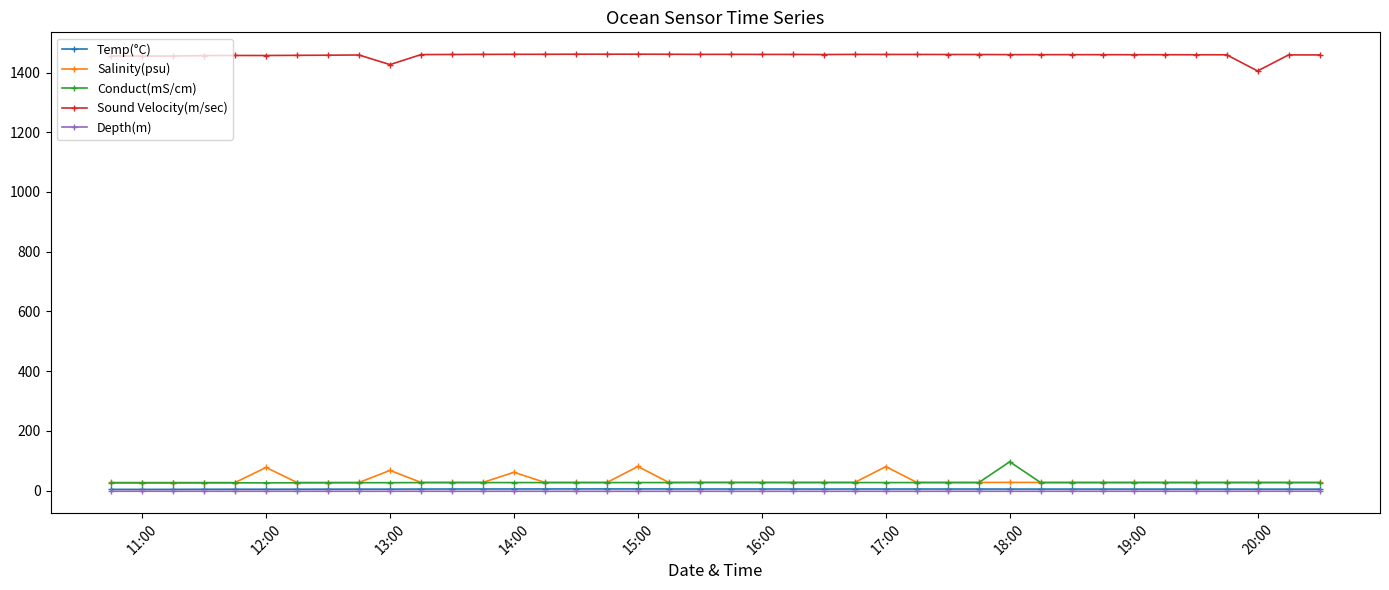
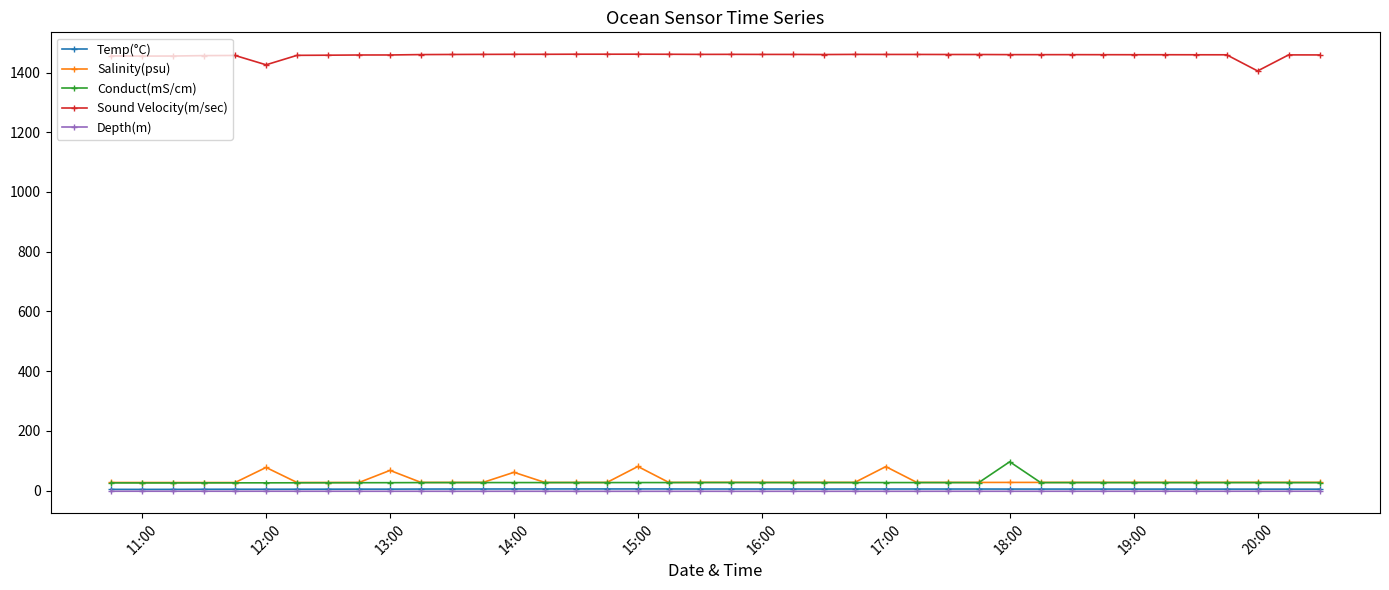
  {
    "Salinity(psu)": {
      "12:00": 80,
      "13:00": 70,
      "14:00": 60,
      "15:00": 80,
      "17:00": 80,
      "18:00": 30
    },
    "Conduct(mS/cm)": {
      "12:00": 30,
      "13:00": 30,
      "14:00": 30,
      "15:00": 30,
      "17:00": 30,
      "18:00": 100
    },
    "Sound Velocity(m/sec)": {
-     "12:00": 1460,
-     "13:00": 1430,
+     "12:00": 1430,
+     "13:00": 1460,
      "14:00": 1460,
      "15:00": 1460,
      "16:00": 1460,
      "17:00": 1460,
      "18:00": 1460,
      "19:00": 1460,
      "20:00": 1410
    }
  }
